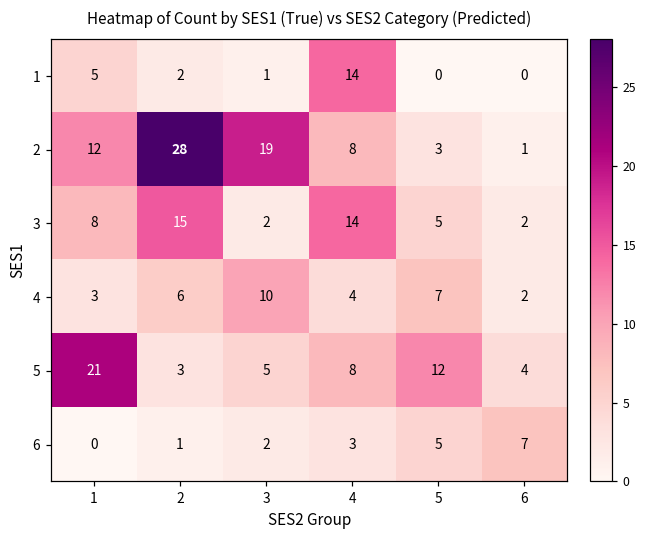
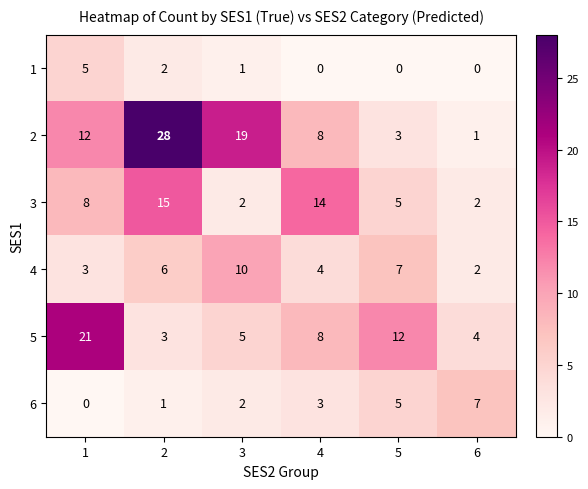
  {
    "1": {
      "1": 5,
      "2": 2,
      "3": 1,
-     "4": 14,
+     "4": 0,
      "5": 0,
      "6": 0
    },
    "2": {
      "1": 12,
      "2": 28,
      "3": 19,
      "4": 8,
      "5": 3,
      "6": 1
    },
    "3": {
      "1": 8,
      "2": 15,
      "3": 2,
      "4": 14,
      "5": 5,
      "6": 2
    },
    "4": {
      "1": 3,
      "2": 6,
      "3": 10,
      "4": 4,
      "5": 7,
      "6": 2
    },
    "5": {
      "1": 21,
      "2": 3,
      "3": 5,
      "4": 8,
      "5": 12,
      "6": 4
    },
    "6": {
      "1": 0,
      "2": 1,
      "3": 2,
      "4": 3,
      "5": 5,
      "6": 7
    }
  }
